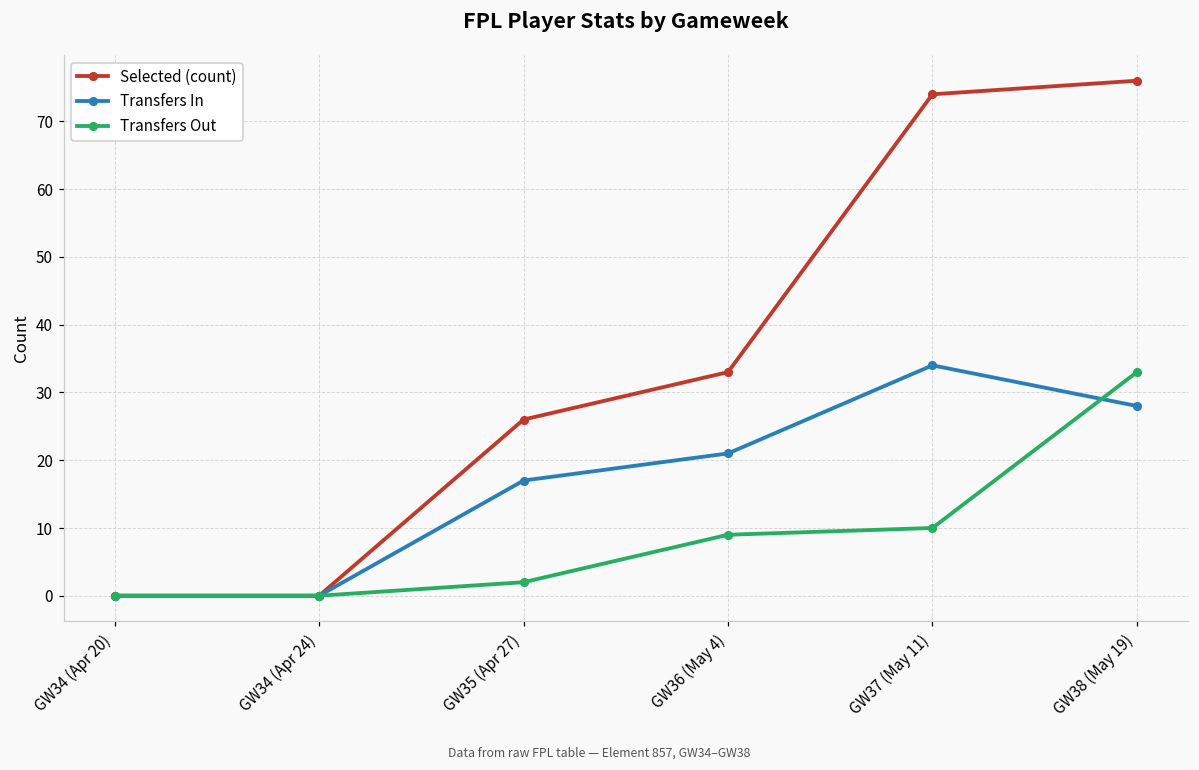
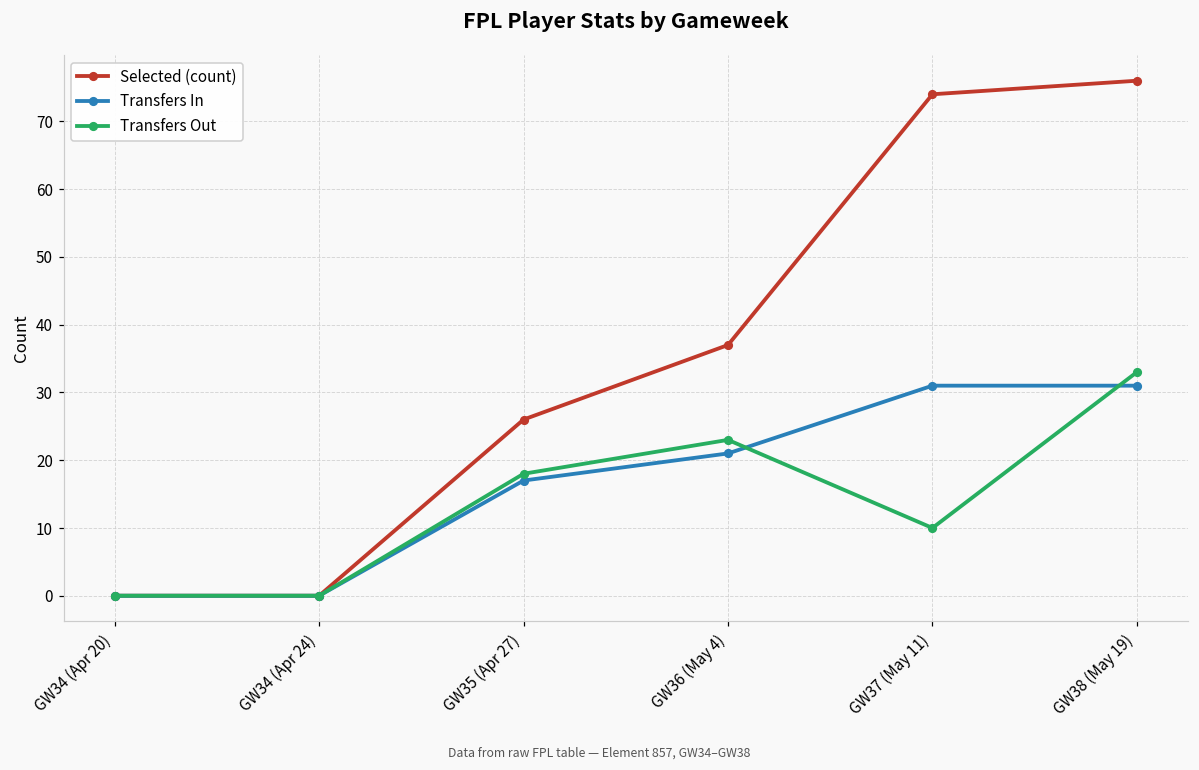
  {
    "Selected (count)": {
      "GW35 (Apr 27)": 26,
-     "GW36 (May 4)": 33,
+     "GW36 (May 4)": 37,
      "GW37 (May 11)": 74,
      "GW38 (May 19)": 76
    },
    "Transfers In": {
      "GW35 (Apr 27)": 17,
      "GW36 (May 4)": 21,
-     "GW37 (May 11)": 34,
-     "GW38 (May 19)": 28
+     "GW37 (May 11)": 31,
+     "GW38 (May 19)": 31
    },
    "Transfers Out": {
-     "GW35 (Apr 27)": 2,
-     "GW36 (May 4)": 9,
+     "GW35 (Apr 27)": 18,
+     "GW36 (May 4)": 23,
      "GW37 (May 11)": 10,
      "GW38 (May 19)": 33
    }
  }
